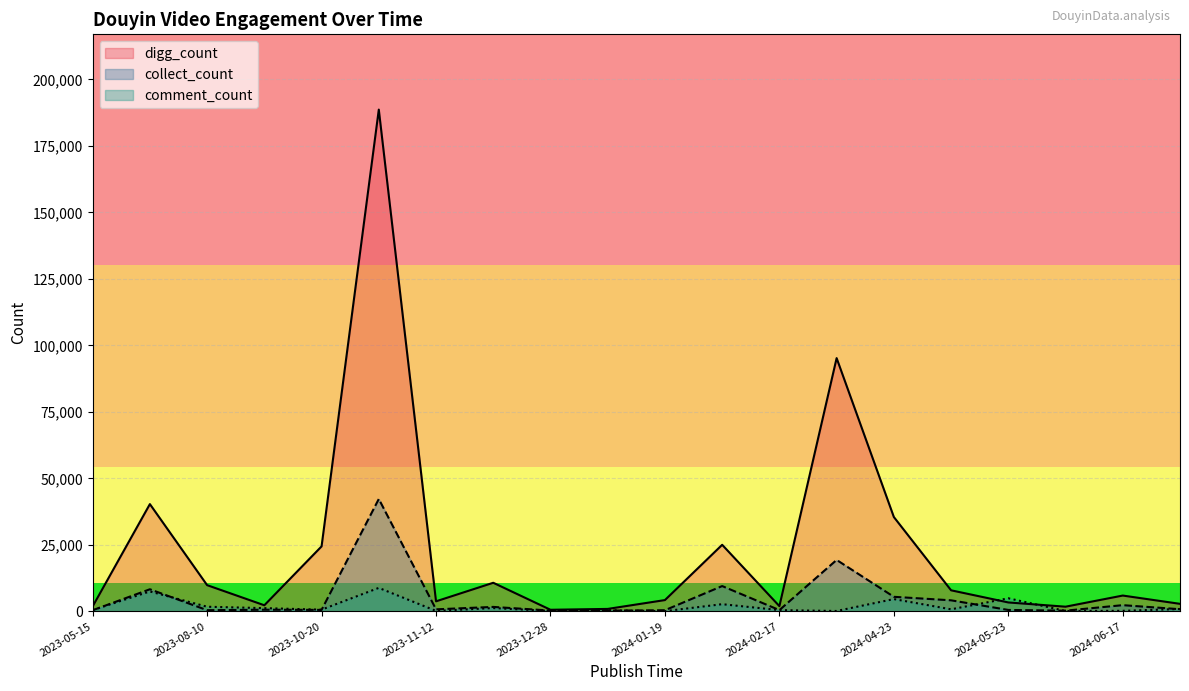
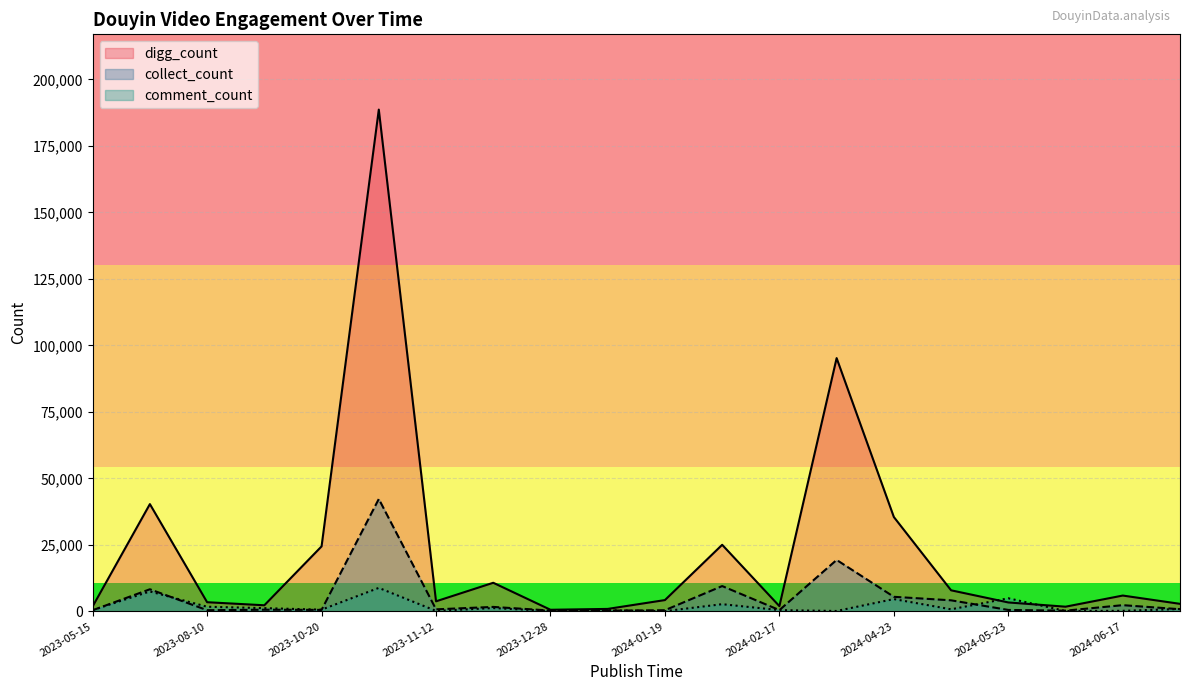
  {
    "digg_count": {
-     "2023-08-10": "10,000",
+     "2023-08-10": "3,000",
      "2023-10-20": "24,000",
      "2024-01-19": "4,000",
      "2024-02-17": "2,000",
      "2024-05-23": "3,000"
    }
  }
